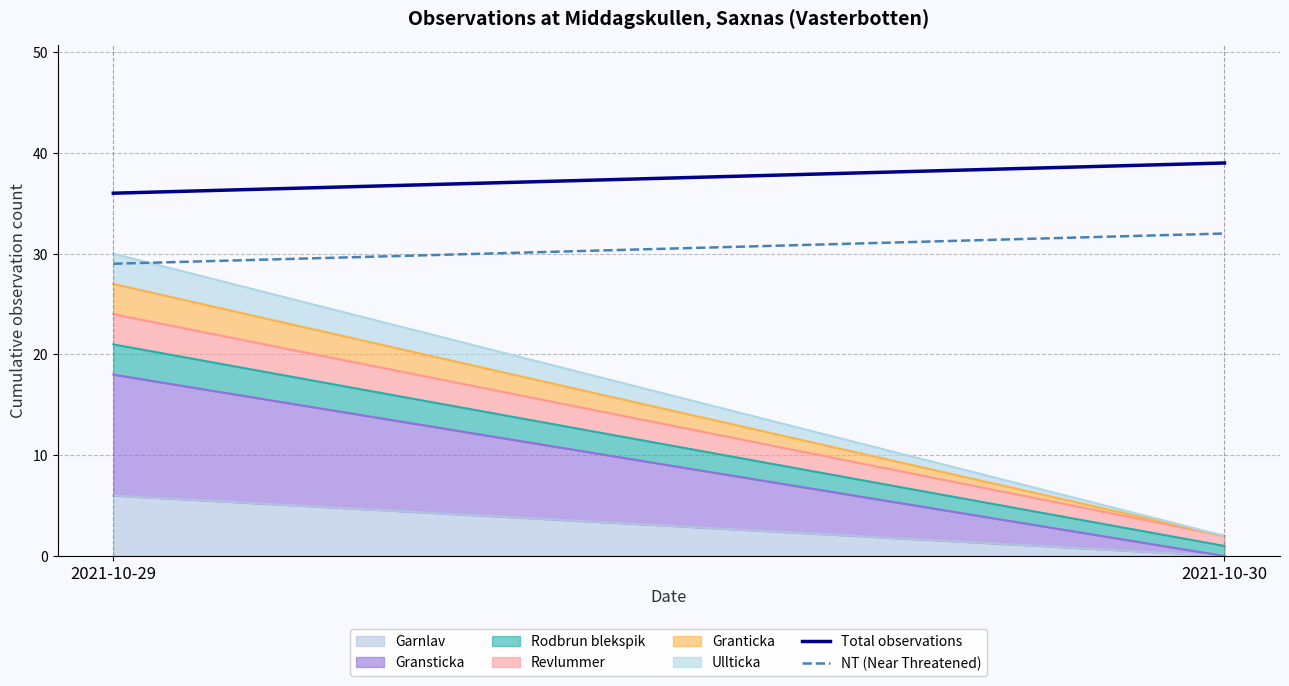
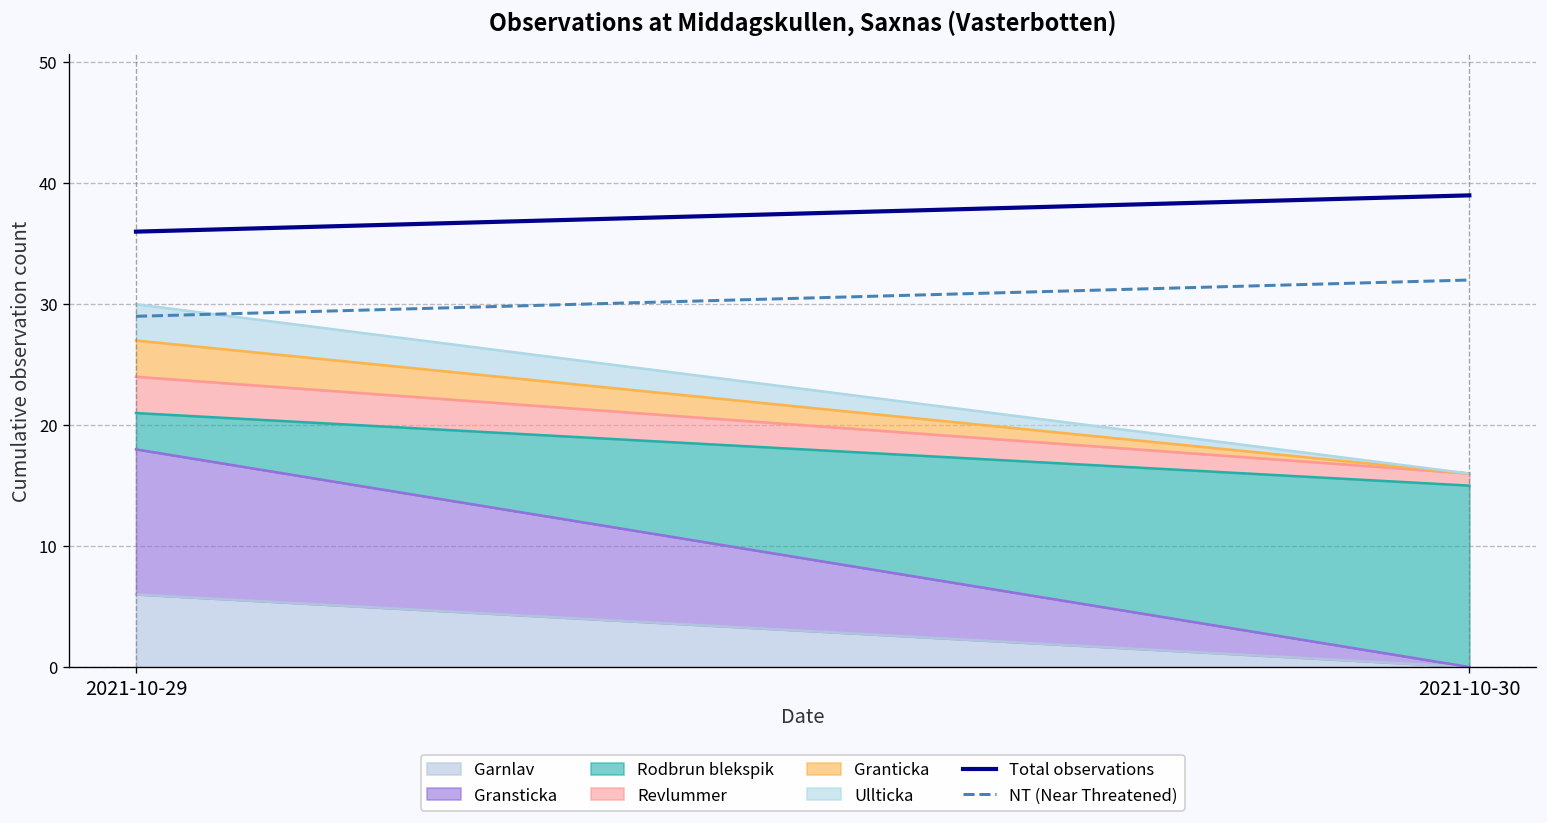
  {
    "Gransticka": {
      "2021-10-29": 12
    },
    "Rodbrun blekspik": {
      "2021-10-29": 3,
-     "2021-10-30": 1
+     "2021-10-30": 15
    },
    "Revlummer": {
      "2021-10-29": 3
    },
    "Granticka": {
      "2021-10-29": 3
    },
    "Total observations": {
      "2021-10-29": 36,
      "2021-10-30": 39
    },
    "NT (Near Threatened)": {
      "2021-10-29": 29,
      "2021-10-30": 32
    }
  }
